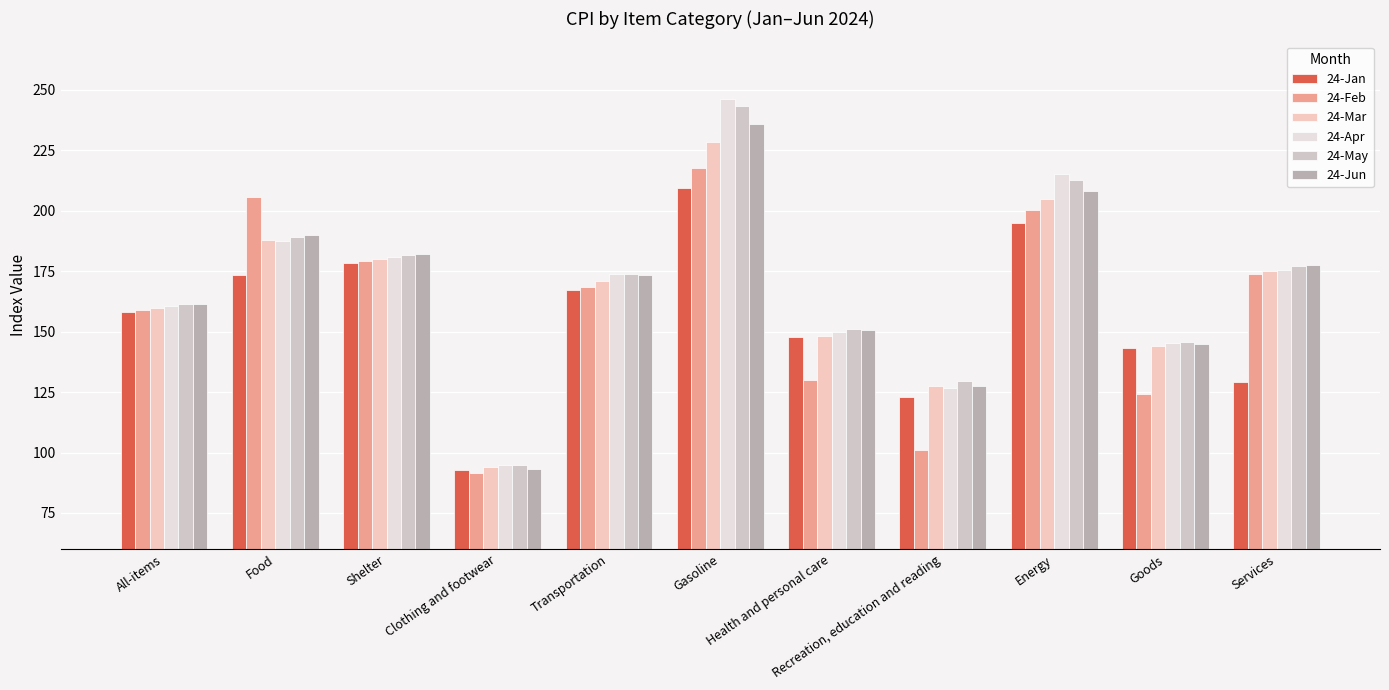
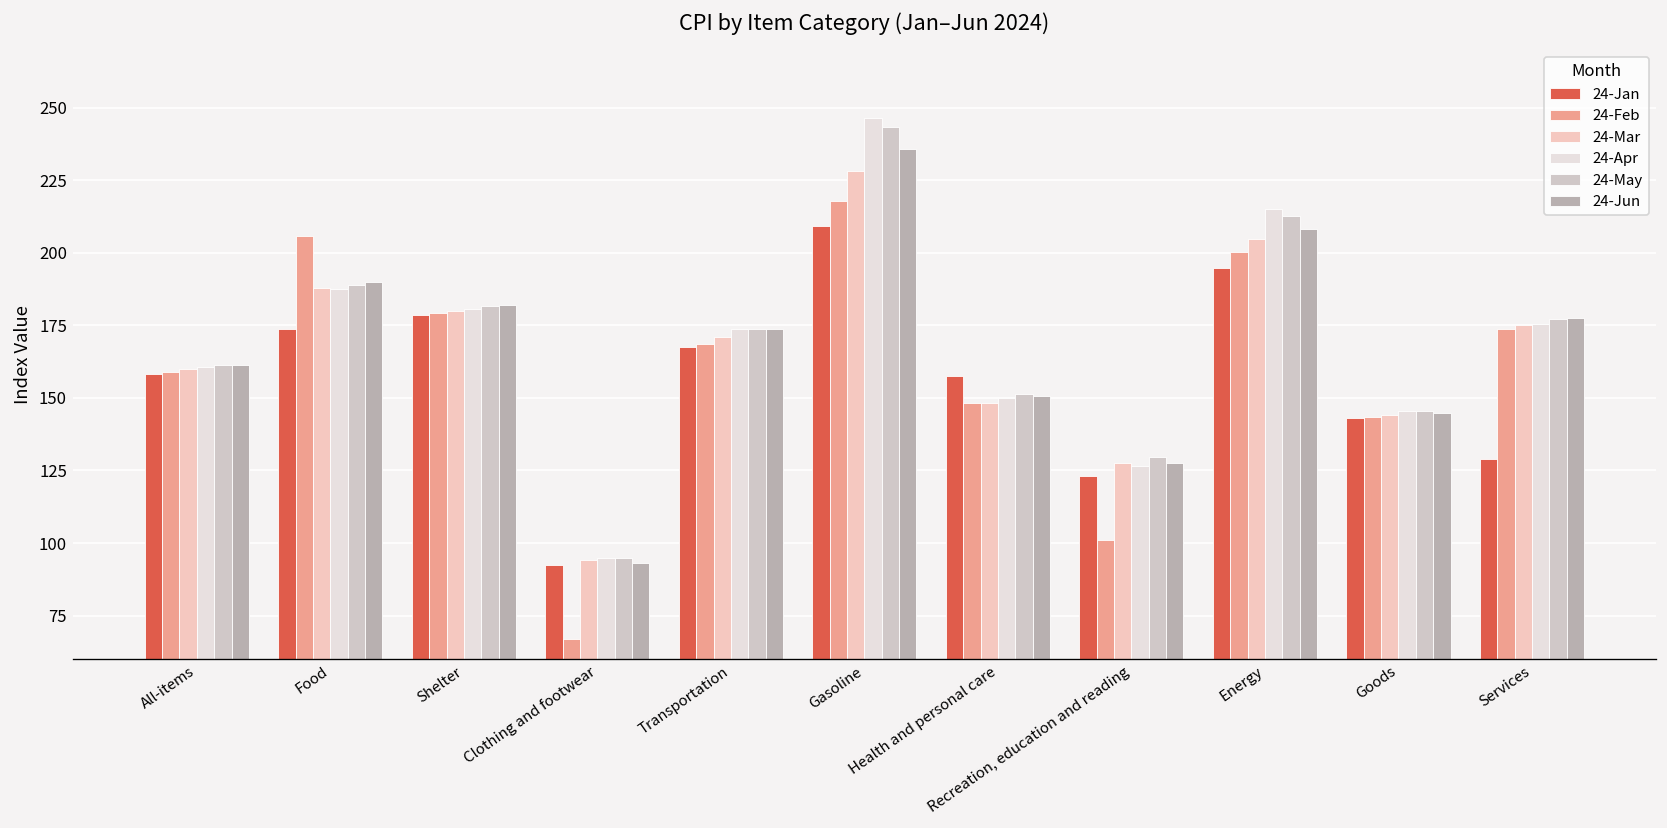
  {
    "24-Jan": {
      "All-items": 158,
      "Food": 174,
      "Shelter": 178,
      "Clothing and footwear": 93,
      "Transportation": 167,
      "Gasoline": 209,
-     "Health and personal care": 148,
+     "Health and personal care": 157,
      "Recreation, education and reading": 123,
      "Energy": 195,
      "Goods": 143,
      "Services": 129
    },
    "24-Feb": {
      "All-items": 159,
      "Food": 206,
      "Shelter": 179,
-     "Clothing and footwear": 92,
+     "Clothing and footwear": 67,
      "Transportation": 169,
      "Gasoline": 218,
-     "Health and personal care": 130,
+     "Health and personal care": 148,
      "Recreation, education and reading": 101,
      "Energy": 200,
-     "Goods": 124,
+     "Goods": 144,
      "Services": 174
    }
  }
